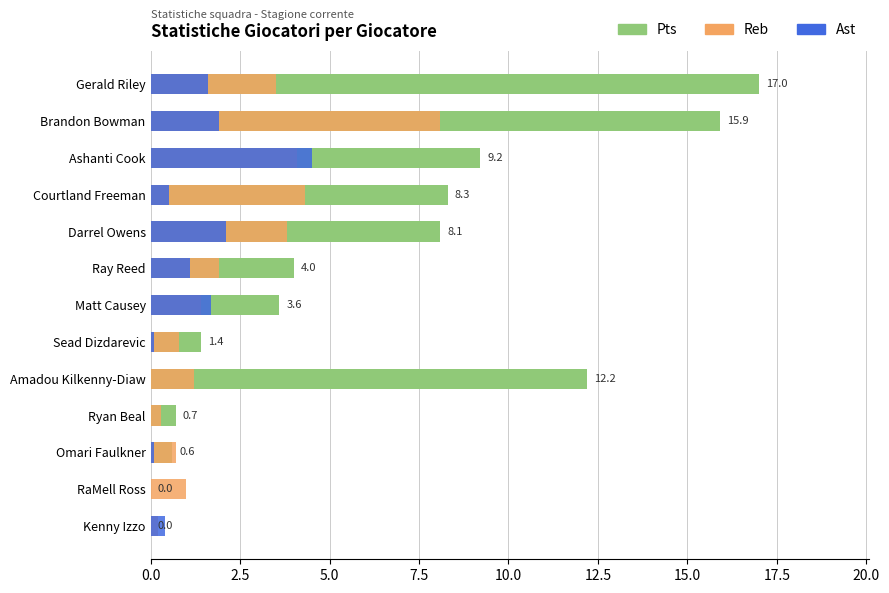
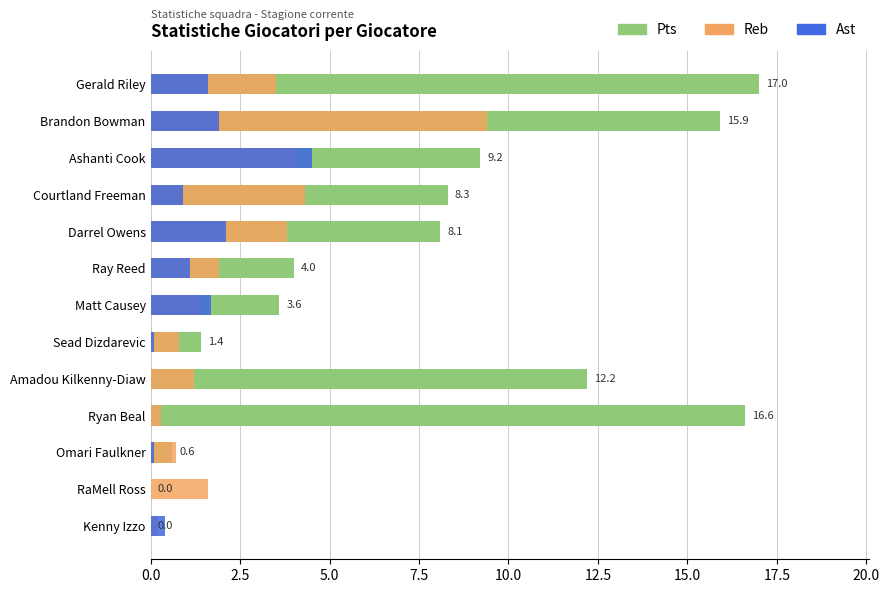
  {
    "Pts": {
      "Gerald Riley": 17.0,
      "Brandon Bowman": 15.9,
      "Ashanti Cook": 9.2,
      "Courtland Freeman": 8.3,
      "Darrel Owens": 8.1,
      "Ray Reed": 4.0,
      "Matt Causey": 3.6,
      "Sead Dizdarevic": 1.4,
      "Amadou Kilkenny-Diaw": 12.2,
-     "Ryan Beal": 0.7,
+     "Ryan Beal": 16.6,
      "RaMell Ross": 0.0,
      "Kenny Izzo": 0.0
    },
    "Reb": {
-     "Brandon Bowman": 8.1,
-     "RaMell Ross": 1.0
+     "Brandon Bowman": 9.4,
+     "RaMell Ross": 1.6
    },
    "Ast": {
-     "Courtland Freeman": 0.5,
+     "Courtland Freeman": 0.9,
      "Amadou Kilkenny-Diaw": 0.0,
      "Ryan Beal": 0.0
    }
  }
